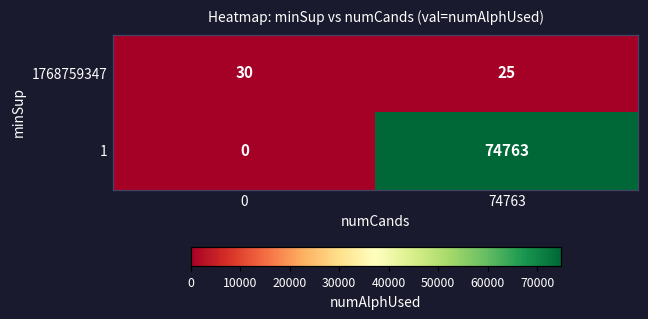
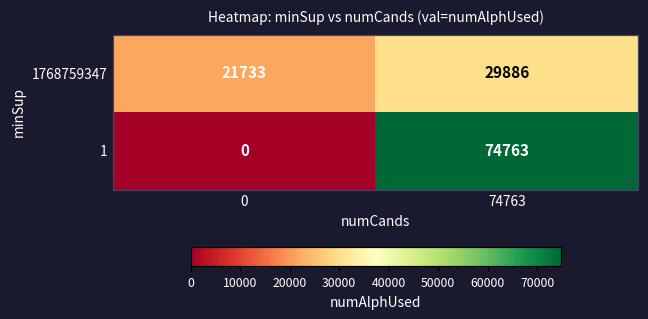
  {
    "1768759347": {
-     "0": 30,
-     "74763": 25
+     "0": 21733,
+     "74763": 29886
    },
    "1": {
      "0": 0,
      "74763": 74763
    }
  }
